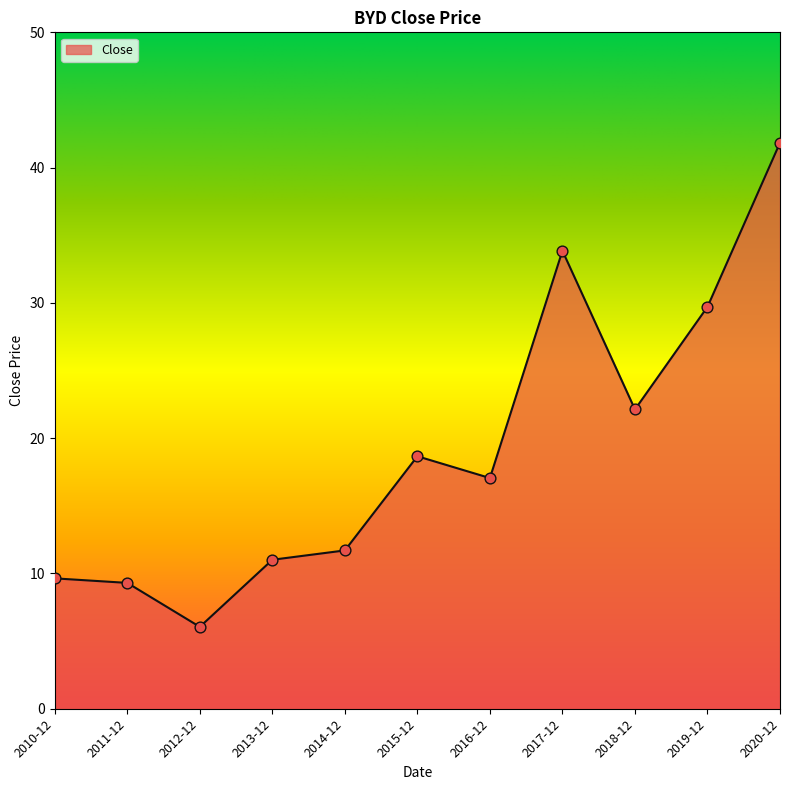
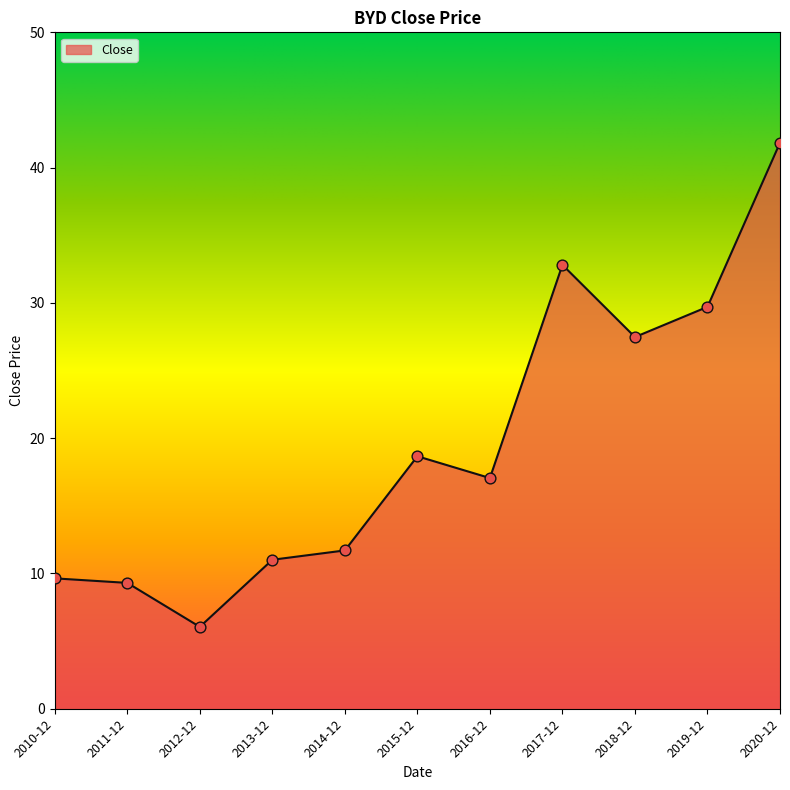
  {
    "2010-12": 9.6,
    "2011-12": 9.3,
    "2012-12": 6.1,
    "2013-12": 11.0,
    "2014-12": 11.7,
    "2015-12": 18.7,
    "2016-12": 17.1,
-   "2017-12": 33.9,
-   "2018-12": 22.1,
+   "2017-12": 32.8,
+   "2018-12": 27.5,
    "2019-12": 29.7,
    "2020-12": 41.8
  }
